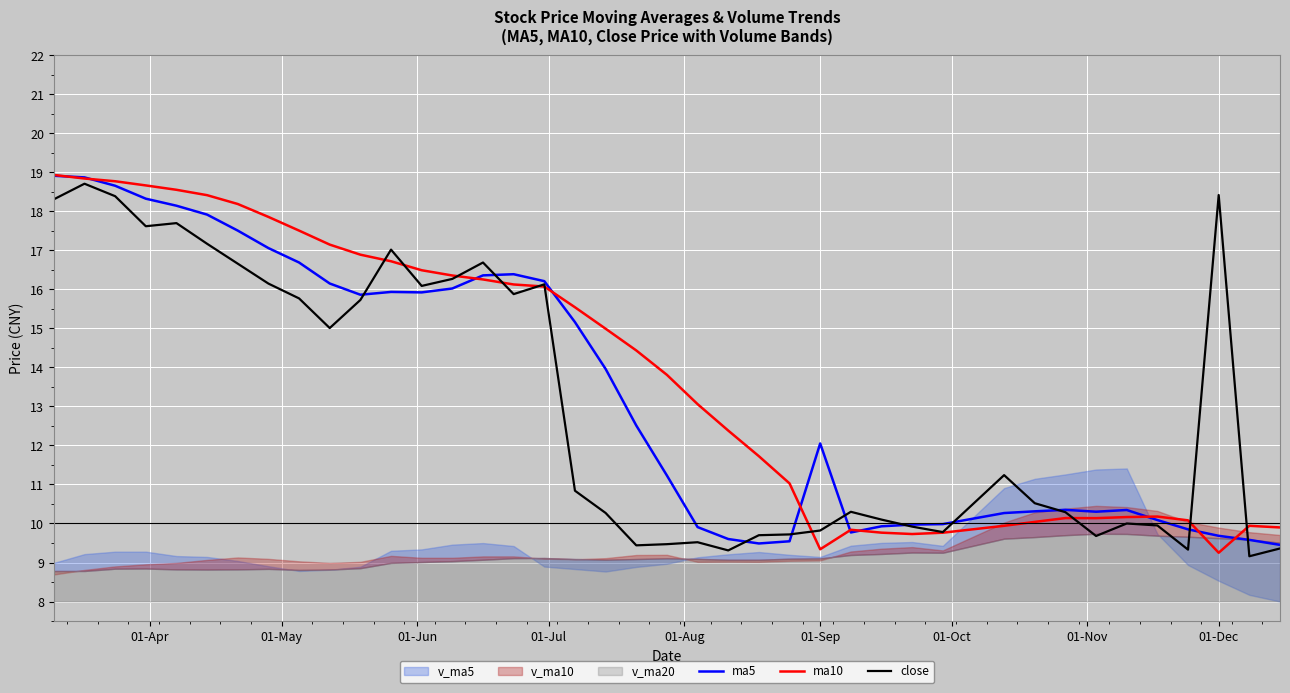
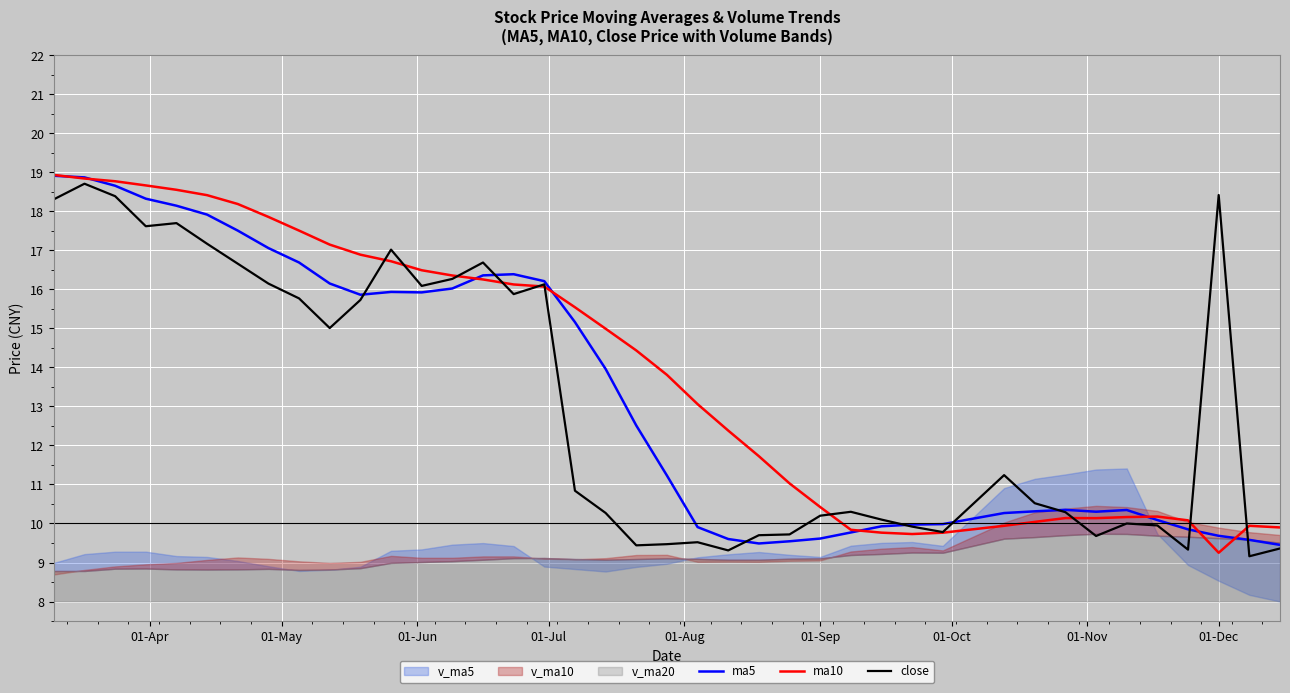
  {
    "ma5": {
-     "01-Sep": 12.1
+     "01-Sep": 9.6
    },
    "ma10": {
-     "01-Sep": 9.3,
+     "01-Sep": 10.4,
      "01-Dec": 9.3
    },
    "v_ma10": {
      "01-Dec": 0.3
    },
    "close": {
-     "01-Sep": 9.8,
+     "01-Sep": 10.2,
      "01-Dec": 18.4
    }
  }
